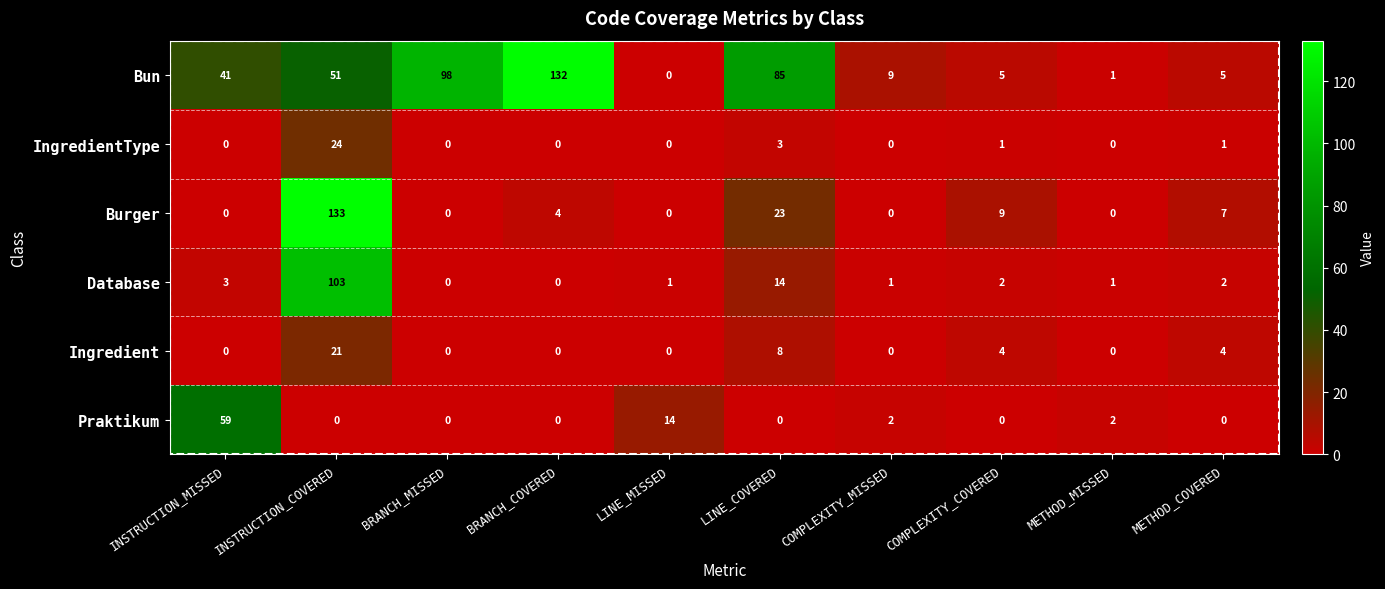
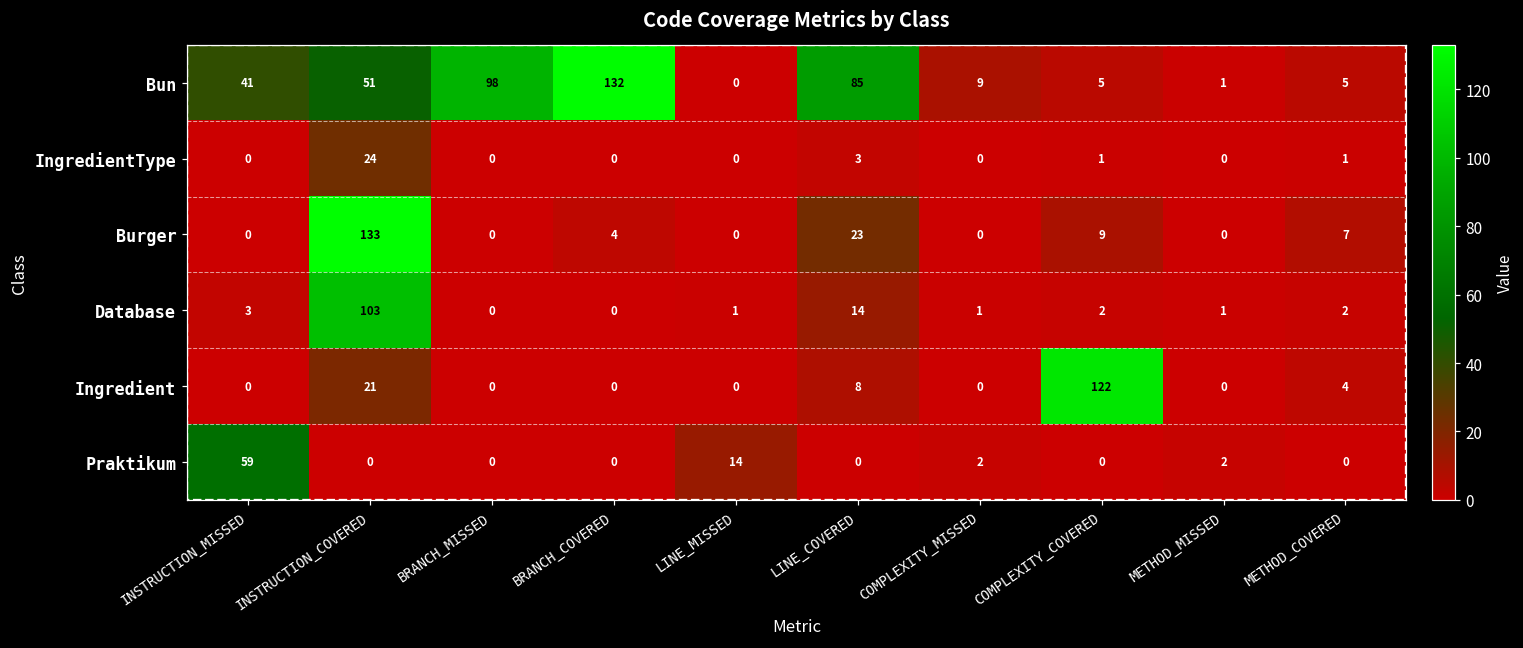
  {
    "Bun": {
      "INSTRUCTION_MISSED": 41,
      "INSTRUCTION_COVERED": 51,
      "BRANCH_MISSED": 98,
      "BRANCH_COVERED": 132,
      "LINE_MISSED": 0,
      "LINE_COVERED": 85,
      "COMPLEXITY_MISSED": 9,
      "COMPLEXITY_COVERED": 5,
      "METHOD_MISSED": 1,
      "METHOD_COVERED": 5
    },
    "IngredientType": {
      "INSTRUCTION_MISSED": 0,
      "INSTRUCTION_COVERED": 24,
      "BRANCH_MISSED": 0,
      "BRANCH_COVERED": 0,
      "LINE_MISSED": 0,
      "LINE_COVERED": 3,
      "COMPLEXITY_MISSED": 0,
      "COMPLEXITY_COVERED": 1,
      "METHOD_MISSED": 0,
      "METHOD_COVERED": 1
    },
    "Burger": {
      "INSTRUCTION_MISSED": 0,
      "INSTRUCTION_COVERED": 133,
      "BRANCH_MISSED": 0,
      "BRANCH_COVERED": 4,
      "LINE_MISSED": 0,
      "LINE_COVERED": 23,
      "COMPLEXITY_MISSED": 0,
      "COMPLEXITY_COVERED": 9,
      "METHOD_MISSED": 0,
      "METHOD_COVERED": 7
    },
    "Database": {
      "INSTRUCTION_MISSED": 3,
      "INSTRUCTION_COVERED": 103,
      "BRANCH_MISSED": 0,
      "BRANCH_COVERED": 0,
      "LINE_MISSED": 1,
      "LINE_COVERED": 14,
      "COMPLEXITY_MISSED": 1,
      "COMPLEXITY_COVERED": 2,
      "METHOD_MISSED": 1,
      "METHOD_COVERED": 2
    },
    "Ingredient": {
      "INSTRUCTION_MISSED": 0,
      "INSTRUCTION_COVERED": 21,
      "BRANCH_MISSED": 0,
      "BRANCH_COVERED": 0,
      "LINE_MISSED": 0,
      "LINE_COVERED": 8,
      "COMPLEXITY_MISSED": 0,
-     "COMPLEXITY_COVERED": 4,
+     "COMPLEXITY_COVERED": 122,
      "METHOD_MISSED": 0,
      "METHOD_COVERED": 4
    },
    "Praktikum": {
      "INSTRUCTION_MISSED": 59,
      "INSTRUCTION_COVERED": 0,
      "BRANCH_MISSED": 0,
      "BRANCH_COVERED": 0,
      "LINE_MISSED": 14,
      "LINE_COVERED": 0,
      "COMPLEXITY_MISSED": 2,
      "COMPLEXITY_COVERED": 0,
      "METHOD_MISSED": 2,
      "METHOD_COVERED": 0
    }
  }
